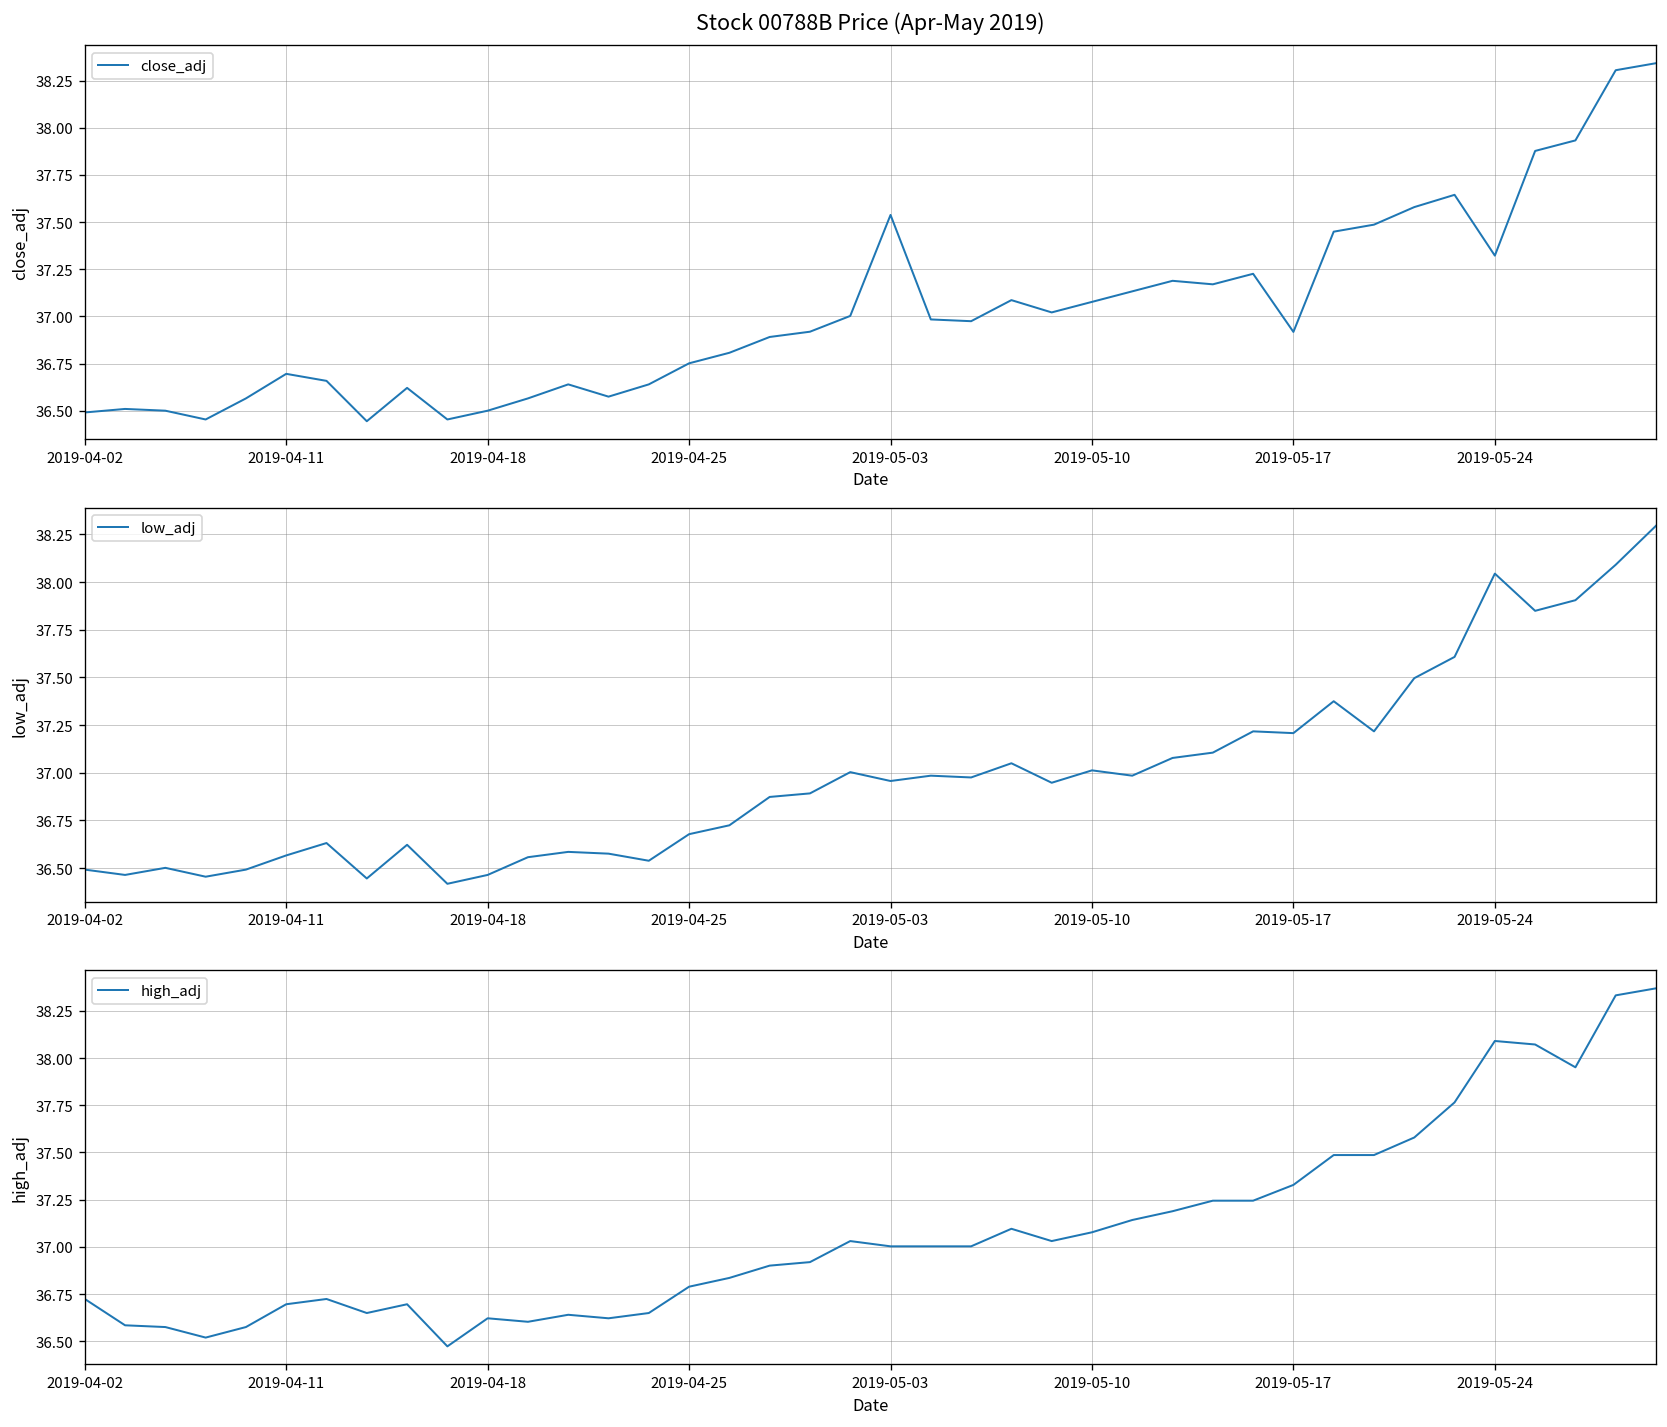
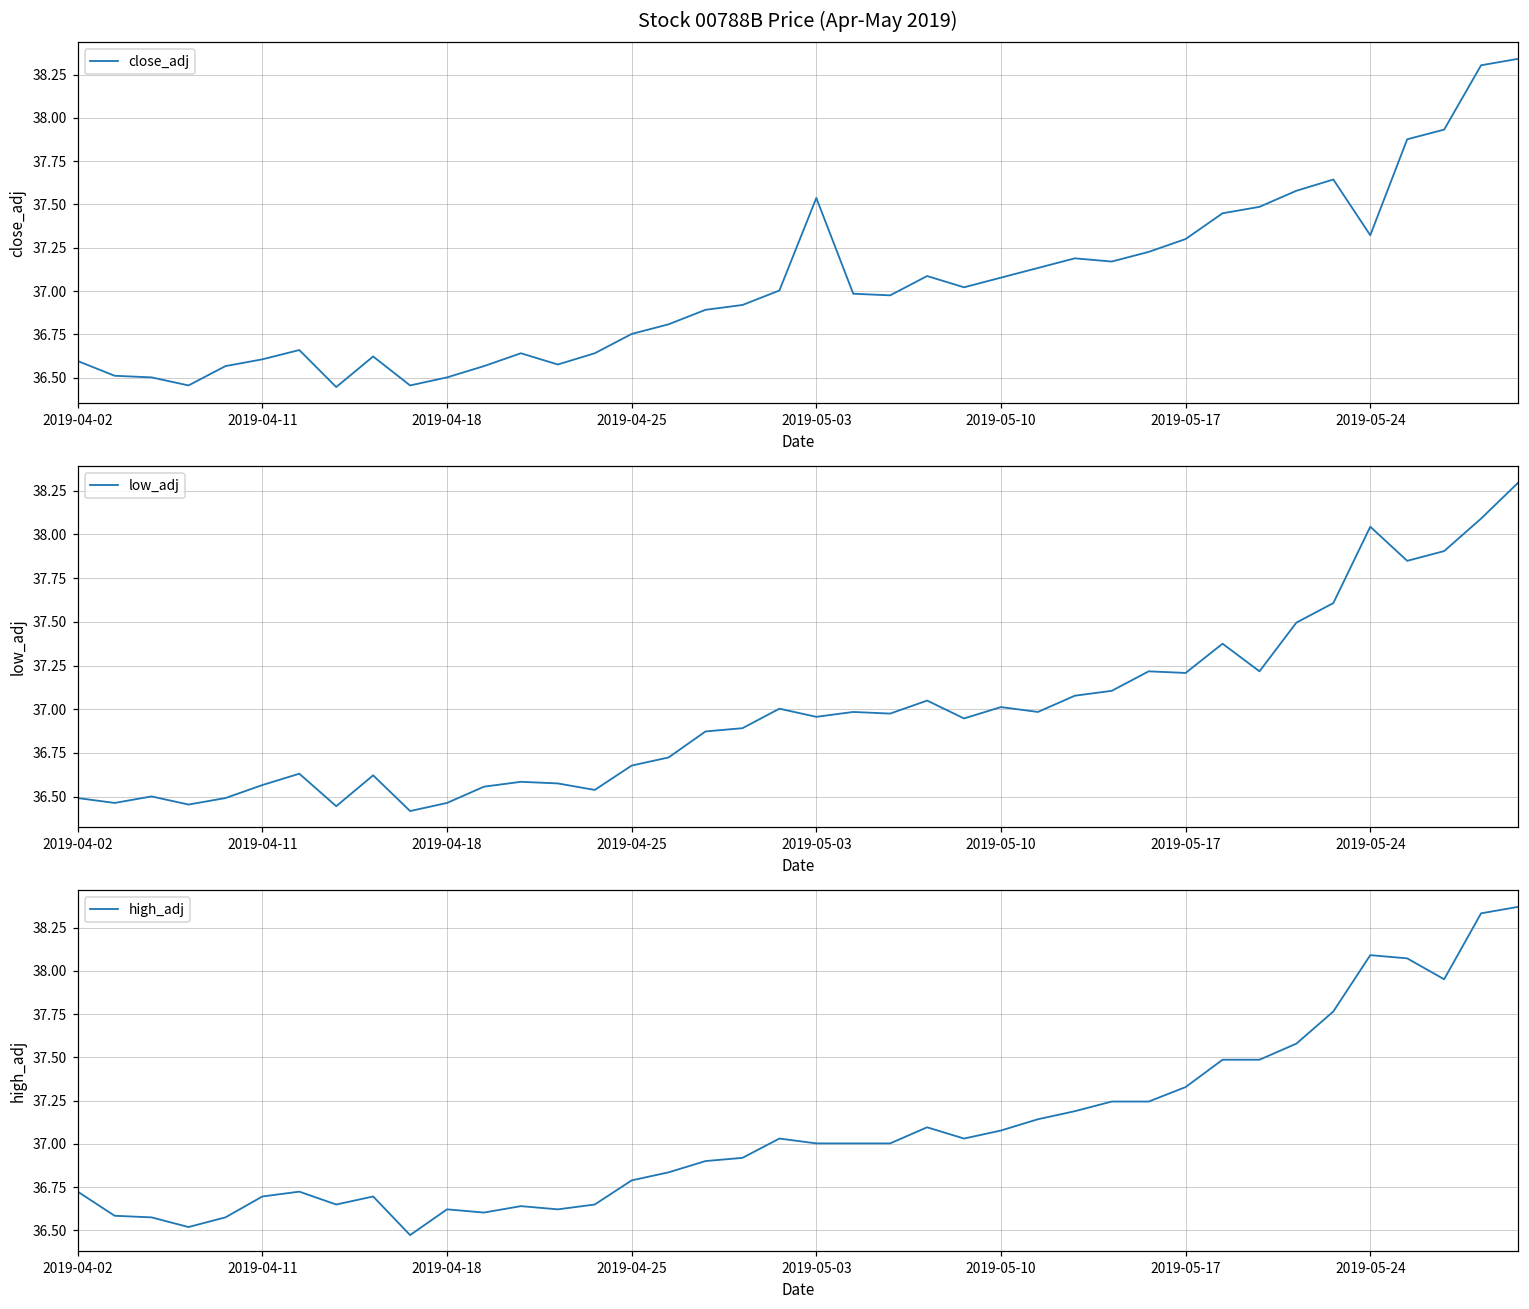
  {
    "Stock 00788B Price (Apr-May 2019)": {
-     "2019-04-02": 36.49,
-     "2019-04-11": 36.70,
+     "2019-04-02": 36.60,
+     "2019-04-11": 36.61,
      "2019-04-18": 36.50,
      "2019-04-25": 36.75,
      "2019-05-03": 37.54,
      "2019-05-10": 37.08,
-     "2019-05-17": 36.92,
+     "2019-05-17": 37.30,
      "2019-05-24": 37.32
    }
  }
